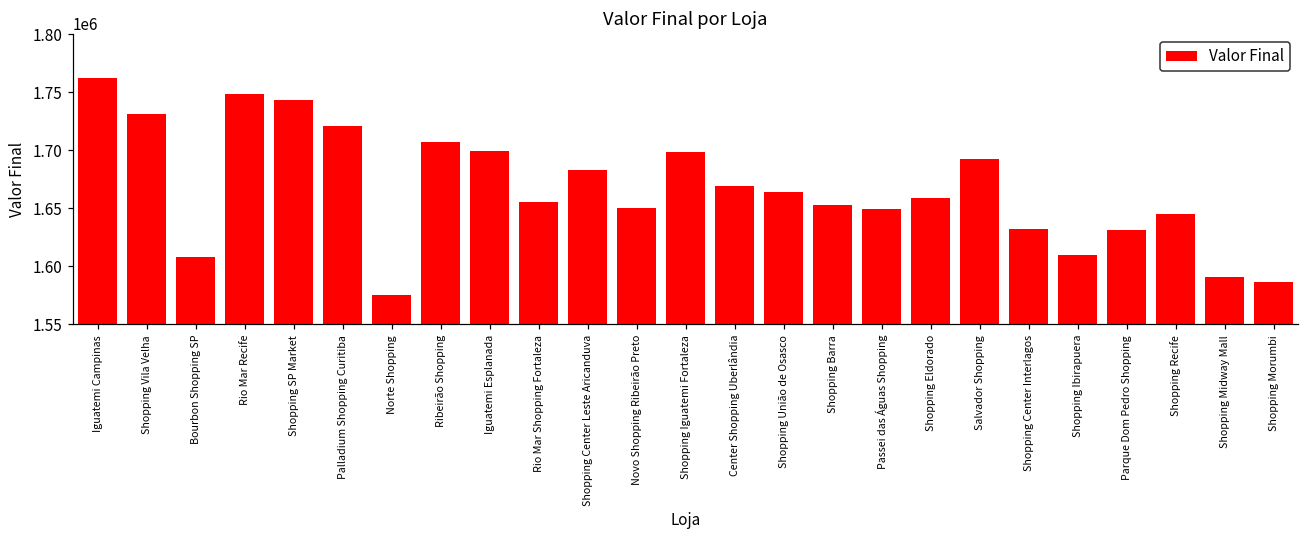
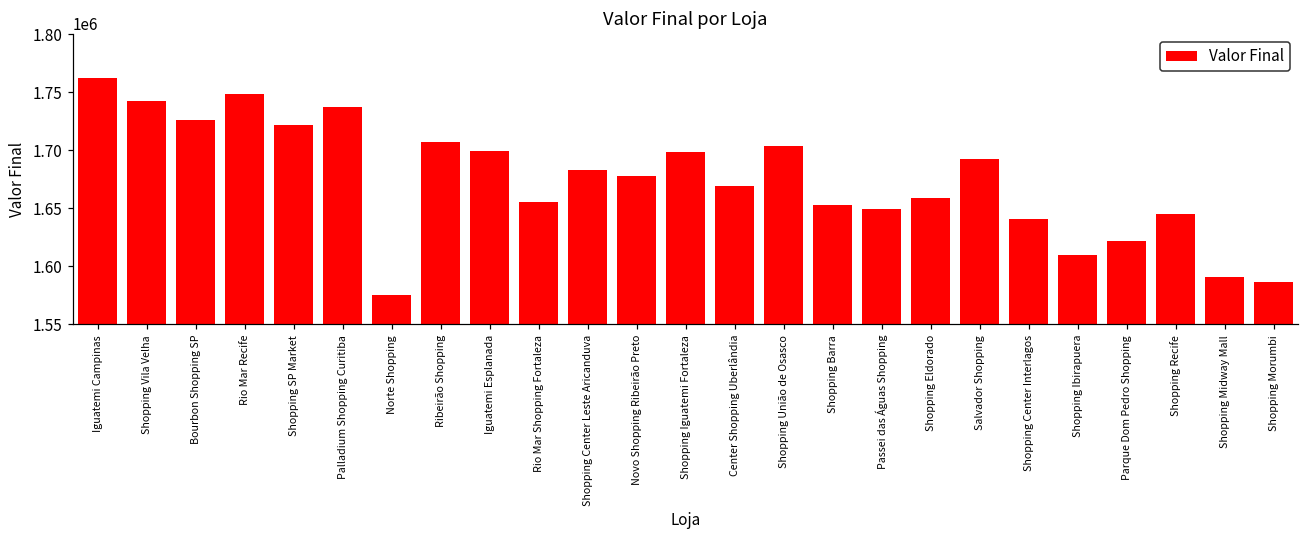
  {
    "Iguatemi Campinas": 1762000,
-   "Shopping Vila Velha": 1731000,
-   "Bourbon Shopping SP": 1608000,
+   "Shopping Vila Velha": 1743000,
+   "Bourbon Shopping SP": 1726000,
    "Rio Mar Recife": 1748000,
-   "Shopping SP Market": 1743000,
-   "Palladium Shopping Curitiba": 1721000,
+   "Shopping SP Market": 1722000,
+   "Palladium Shopping Curitiba": 1737000,
    "Norte Shopping": 1575000,
    "Ribeirão Shopping": 1707000,
    "Iguatemi Esplanada": 1700000,
    "Rio Mar Shopping Fortaleza": 1656000,
    "Shopping Center Leste Aricanduva": 1683000,
-   "Novo Shopping Ribeirão Preto": 1650000,
+   "Novo Shopping Ribeirão Preto": 1678000,
    "Shopping Iguatemi Fortaleza": 1699000,
    "Center Shopping Uberlândia": 1669000,
-   "Shopping União de Osasco": 1664000,
+   "Shopping União de Osasco": 1703000,
    "Shopping Barra": 1653000,
    "Passei das Águas Shopping": 1649000,
    "Shopping Eldorado": 1659000,
    "Salvador Shopping": 1693000,
-   "Shopping Center Interlagos": 1632000,
+   "Shopping Center Interlagos": 1640000,
    "Shopping Ibirapuera": 1610000,
-   "Parque Dom Pedro Shopping": 1632000,
+   "Parque Dom Pedro Shopping": 1622000,
    "Shopping Recife": 1645000,
    "Shopping Midway Mall": 1590000,
    "Shopping Morumbi": 1586000
  }
